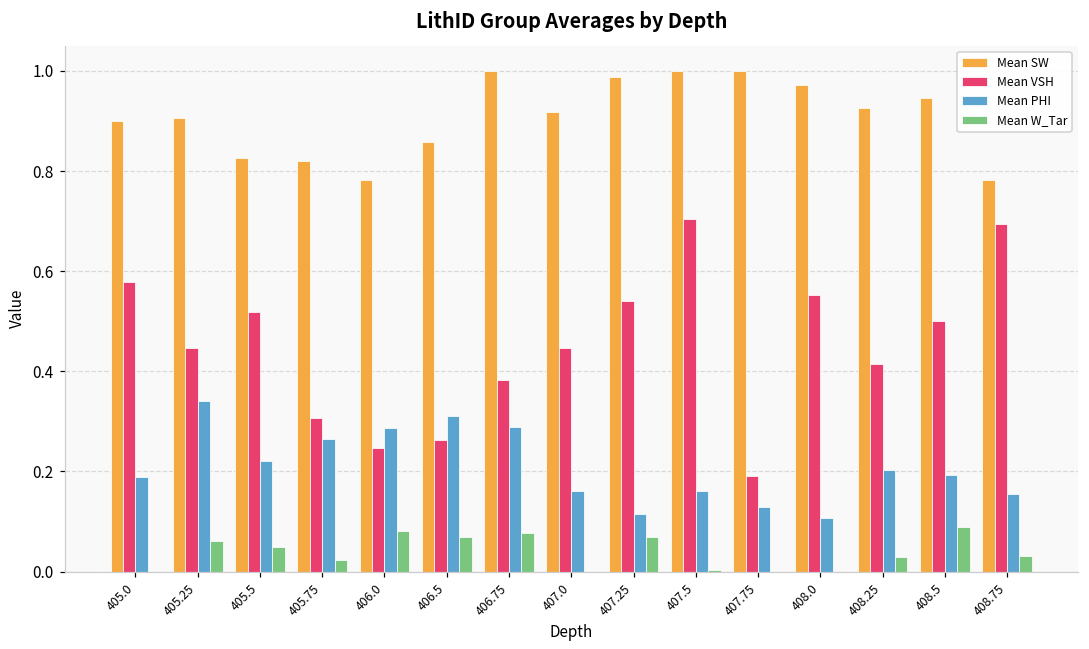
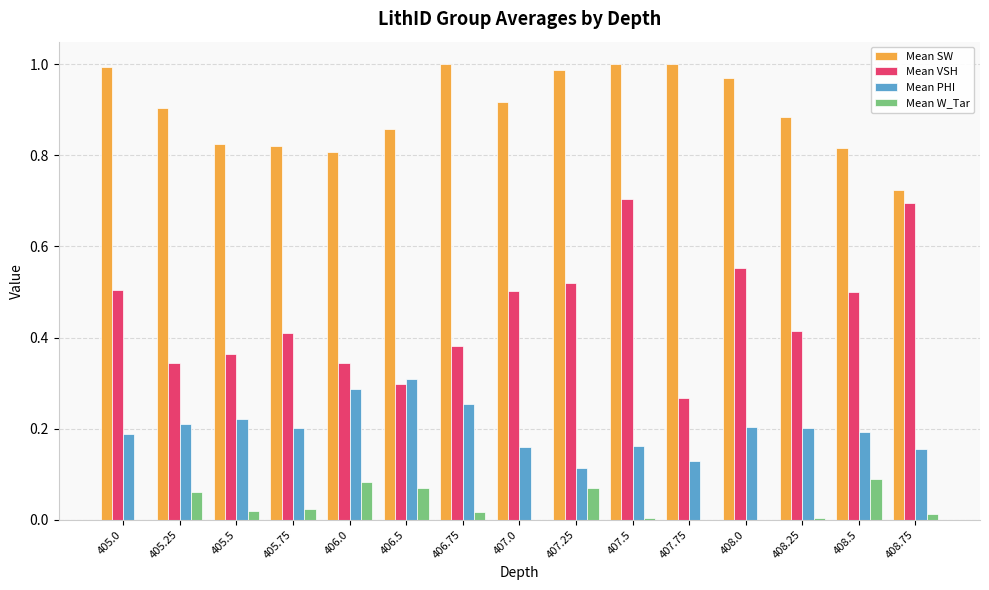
  {
    "Mean SW": {
-     "405.0": 0.90,
+     "405.0": 1.00,
      "405.25": 0.91,
      "405.5": 0.83,
      "405.75": 0.82,
-     "406.0": 0.78,
+     "406.0": 0.81,
      "406.5": 0.86,
      "406.75": 1.00,
      "407.0": 0.92,
      "407.25": 0.99,
      "407.5": 1.00,
      "407.75": 1.00,
      "408.0": 0.97,
-     "408.25": 0.93,
-     "408.5": 0.95,
-     "408.75": 0.78
+     "408.25": 0.88,
+     "408.5": 0.82,
+     "408.75": 0.73
    },
    "Mean VSH": {
-     "405.0": 0.58,
-     "405.25": 0.45,
-     "405.5": 0.52,
-     "405.75": 0.31,
-     "406.0": 0.25,
-     "406.5": 0.26,
+     "405.0": 0.51,
+     "405.25": 0.34,
+     "405.5": 0.36,
+     "405.75": 0.41,
+     "406.0": 0.34,
+     "406.5": 0.30,
      "406.75": 0.38,
-     "407.0": 0.45,
-     "407.25": 0.54,
+     "407.0": 0.50,
+     "407.25": 0.52,
      "407.5": 0.71,
-     "407.75": 0.19,
+     "407.75": 0.27,
      "408.0": 0.55,
      "408.25": 0.42,
      "408.5": 0.50,
      "408.75": 0.70
    },
    "Mean PHI": {
      "405.0": 0.19,
-     "405.25": 0.34,
+     "405.25": 0.21,
      "405.5": 0.22,
-     "405.75": 0.26,
+     "405.75": 0.20,
      "406.0": 0.29,
      "406.5": 0.31,
-     "406.75": 0.29,
+     "406.75": 0.25,
      "407.0": 0.16,
      "407.25": 0.11,
      "407.5": 0.16,
      "407.75": 0.13,
-     "408.0": 0.11,
+     "408.0": 0.20,
      "408.25": 0.20,
      "408.5": 0.19,
      "408.75": 0.16
    },
    "Mean W_Tar": {
      "405.0": 0.00,
      "405.25": 0.06,
-     "405.5": 0.05,
+     "405.5": 0.02,
      "405.75": 0.02,
      "406.0": 0.08,
      "406.5": 0.07,
-     "406.75": 0.08,
+     "406.75": 0.02,
      "407.0": 0.00,
      "407.25": 0.07,
      "407.75": 0.00,
      "408.0": 0.00,
-     "408.25": 0.03,
+     "408.25": 0.00,
      "408.5": 0.09,
-     "408.75": 0.03
+     "408.75": 0.01
    }
  }
